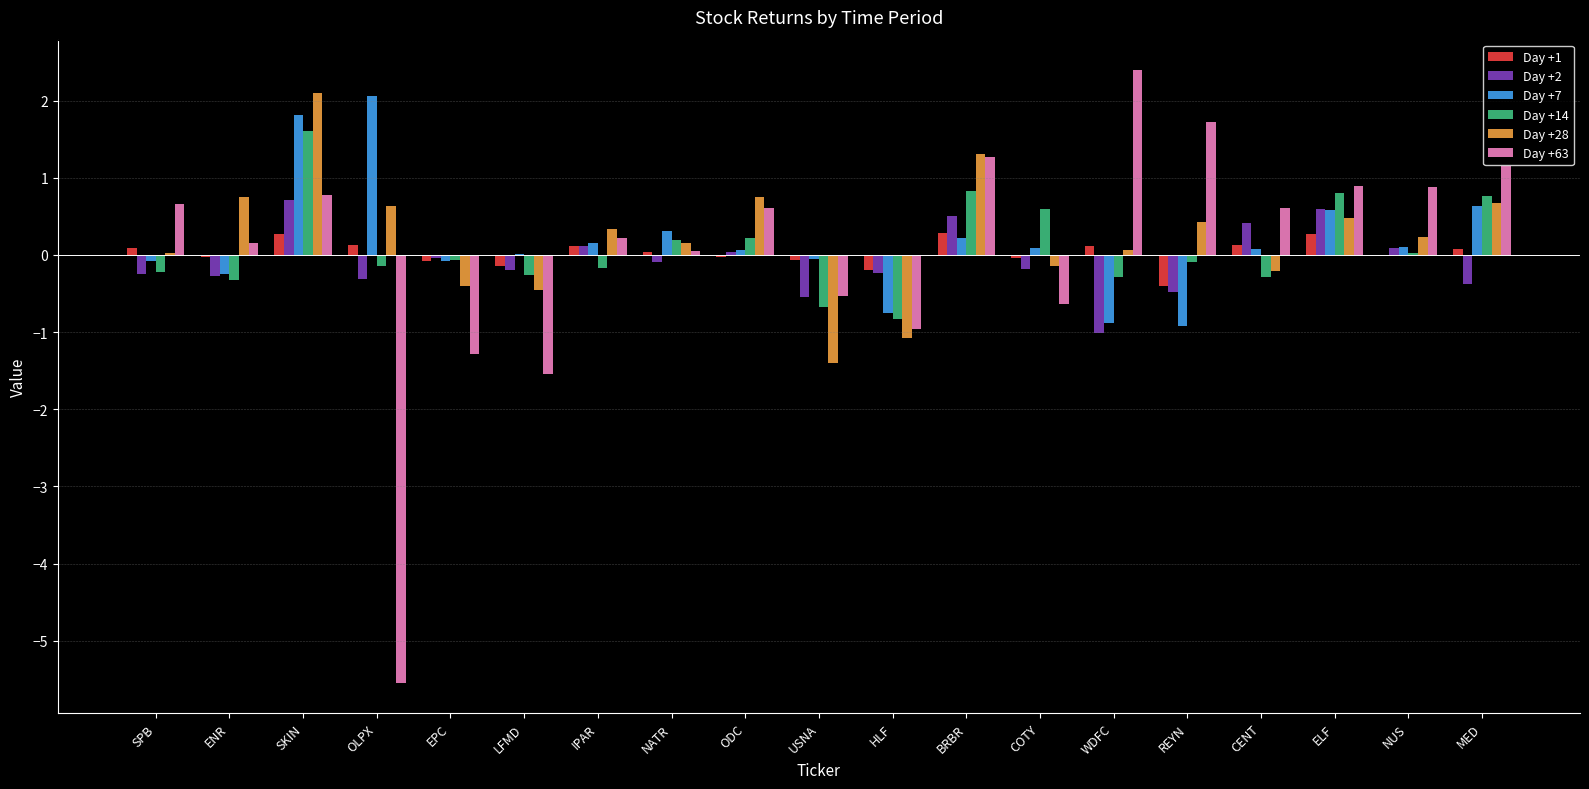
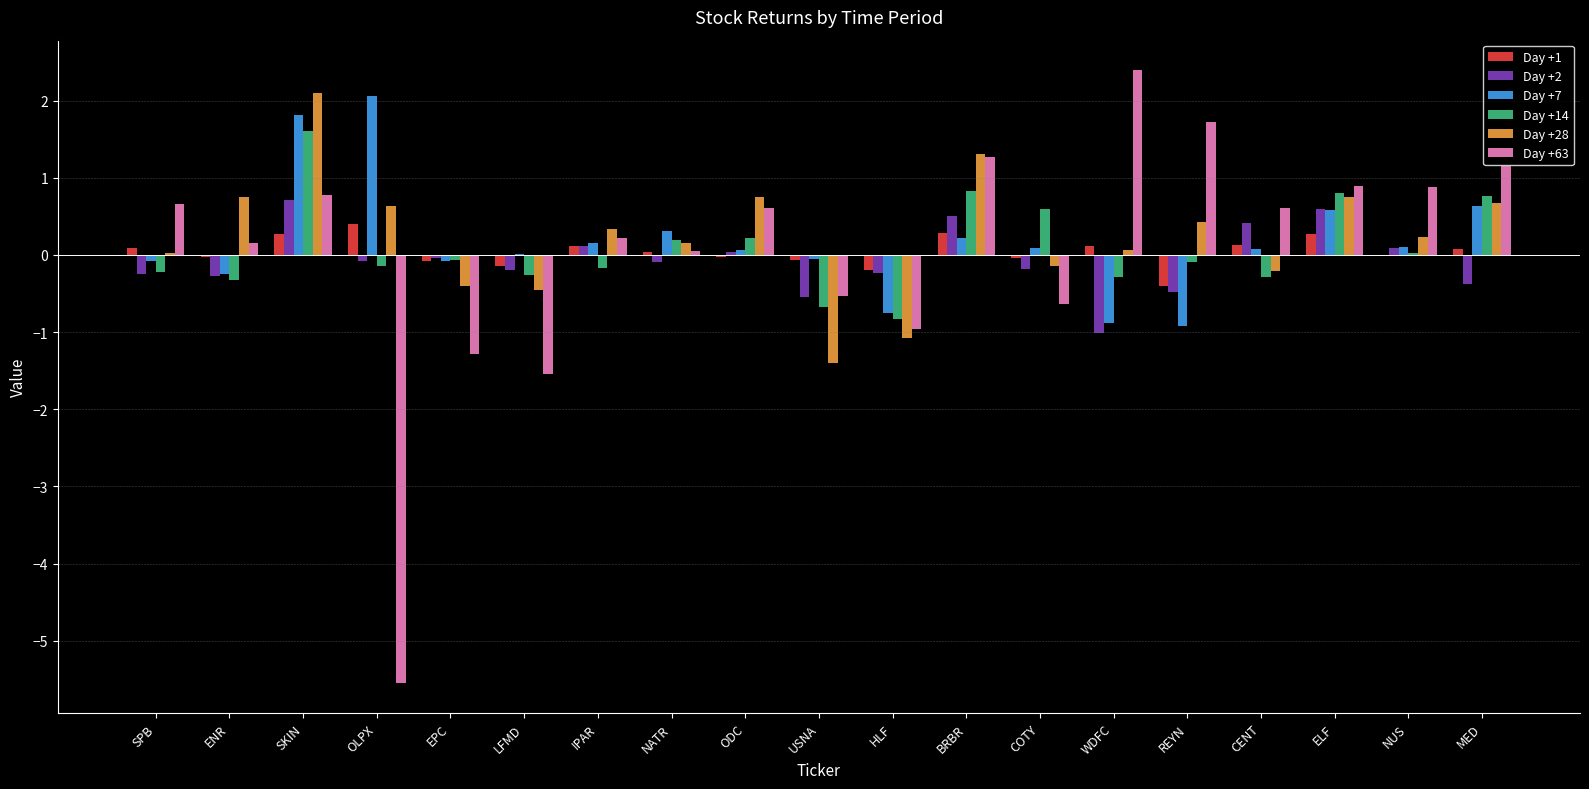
  {
    "Day +1": {
      "SPB": 0.1,
      "SKIN": 0.3,
-     "OLPX": 0.1,
+     "OLPX": 0.4,
      "EPC": -0.1,
      "LFMD": -0.1,
      "IPAR": 0.1,
      "NATR": 0.0,
      "USNA": -0.1,
      "HLF": -0.2,
      "BRBR": 0.3,
      "COTY": 0.0,
      "WDFC": 0.1,
      "REYN": -0.4,
      "CENT": 0.1,
      "ELF": 0.3,
      "MED": 0.1
    },
    "Day +2": {
      "SPB": -0.2,
      "ENR": -0.3,
      "SKIN": 0.7,
-     "OLPX": -0.3,
+     "OLPX": -0.1,
      "EPC": 0.0,
      "LFMD": -0.2,
      "IPAR": 0.1,
      "NATR": -0.1,
      "ODC": 0.0,
      "USNA": -0.5,
      "HLF": -0.2,
      "BRBR": 0.5,
      "COTY": -0.2,
      "WDFC": -1.0,
      "REYN": -0.5,
      "CENT": 0.4,
      "ELF": 0.6,
      "NUS": 0.1,
      "MED": -0.4
    },
    "Day +7": {
      "SPB": -0.1,
      "ENR": -0.2,
      "SKIN": 1.8,
      "OLPX": 2.1,
      "EPC": -0.1,
      "IPAR": 0.2,
      "NATR": 0.3,
      "ODC": 0.1,
      "USNA": -0.1,
      "HLF": -0.8,
      "BRBR": 0.2,
      "COTY": 0.1,
      "WDFC": -0.9,
      "REYN": -0.9,
      "CENT": 0.1,
      "ELF": 0.6,
      "NUS": 0.1,
      "MED": 0.6
    },
    "Day +14": {
      "SPB": -0.2,
      "ENR": -0.3,
      "SKIN": 1.6,
      "OLPX": -0.1,
      "EPC": -0.1,
      "LFMD": -0.3,
      "IPAR": -0.2,
      "NATR": 0.2,
      "ODC": 0.2,
      "USNA": -0.7,
      "HLF": -0.8,
      "BRBR": 0.8,
      "COTY": 0.6,
      "WDFC": -0.3,
      "REYN": -0.1,
      "CENT": -0.3,
      "ELF": 0.8,
      "MED": 0.8
    },
    "Day +28": {
      "ENR": 0.8,
      "SKIN": 2.1,
      "OLPX": 0.6,
      "EPC": -0.4,
      "LFMD": -0.4,
      "IPAR": 0.3,
      "NATR": 0.2,
      "ODC": 0.7,
      "USNA": -1.4,
      "HLF": -1.1,
      "BRBR": 1.3,
      "COTY": -0.1,
      "WDFC": 0.1,
      "REYN": 0.4,
      "CENT": -0.2,
-     "ELF": 0.5,
+     "ELF": 0.8,
      "NUS": 0.2,
      "MED": 0.7
    },
    "Day +63": {
      "SPB": 0.7,
      "ENR": 0.2,
      "SKIN": 0.8,
      "OLPX": -5.5,
      "EPC": -1.3,
      "LFMD": -1.5,
      "IPAR": 0.2,
      "NATR": 0.0,
      "ODC": 0.6,
      "USNA": -0.5,
      "HLF": -1.0,
      "BRBR": 1.3,
      "COTY": -0.6,
      "WDFC": 2.4,
      "REYN": 1.7,
      "CENT": 0.6,
      "ELF": 0.9,
      "NUS": 0.9,
      "MED": 1.2
    }
  }
